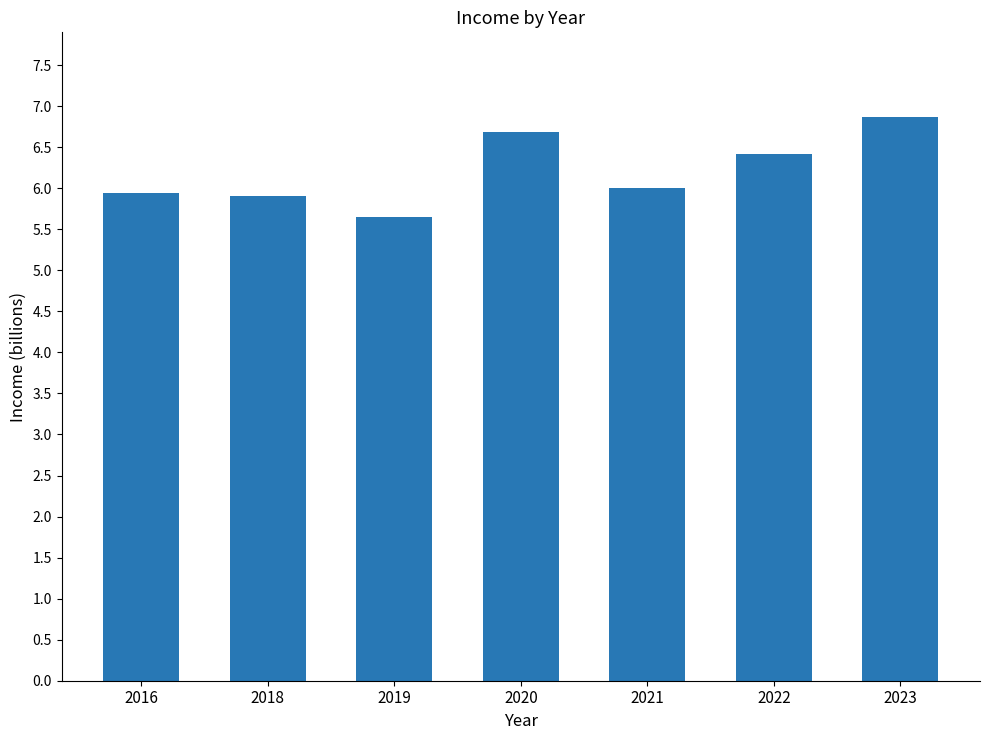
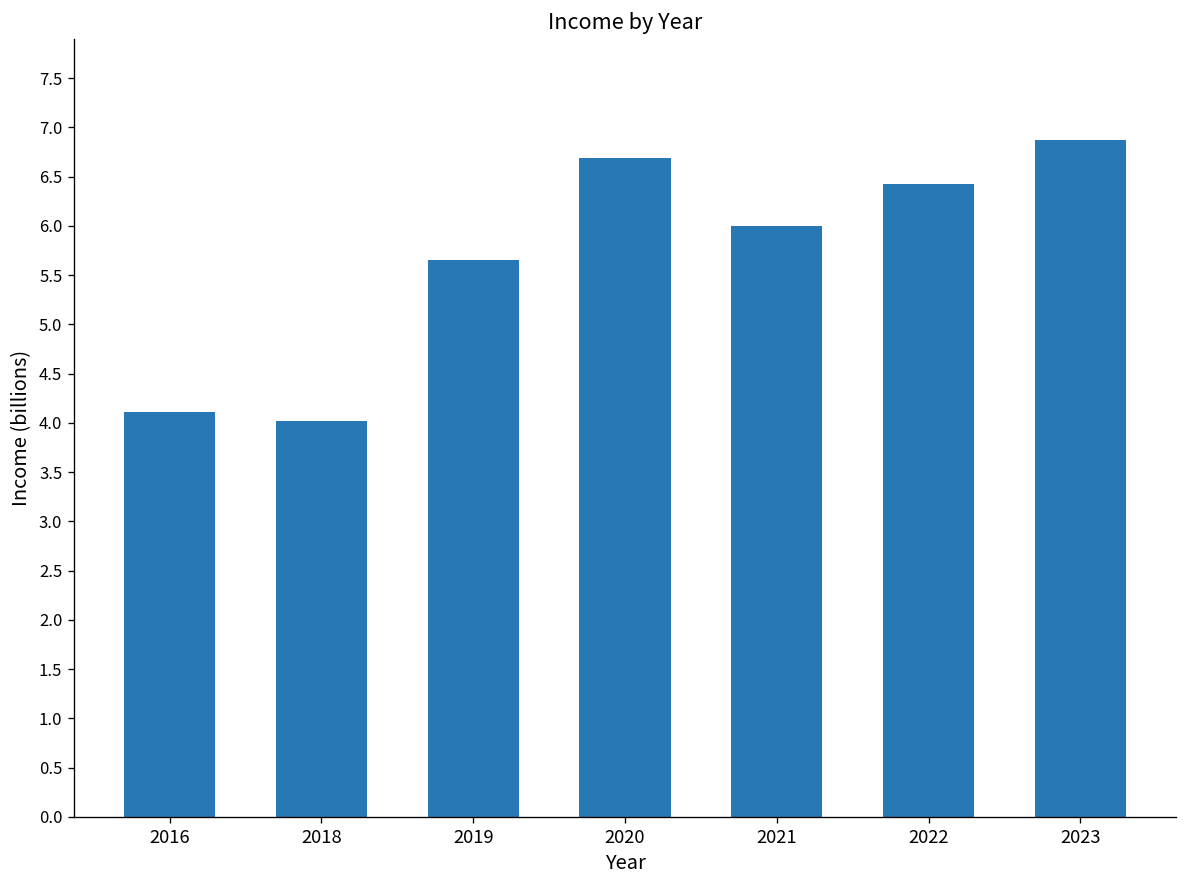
  {
-   "2016": 5.9,
-   "2018": 5.9,
+   "2016": 4.1,
+   "2018": 4.0,
    "2019": 5.7,
    "2020": 6.7,
    "2021": 6.0,
    "2022": 6.4,
    "2023": 6.9
  }
